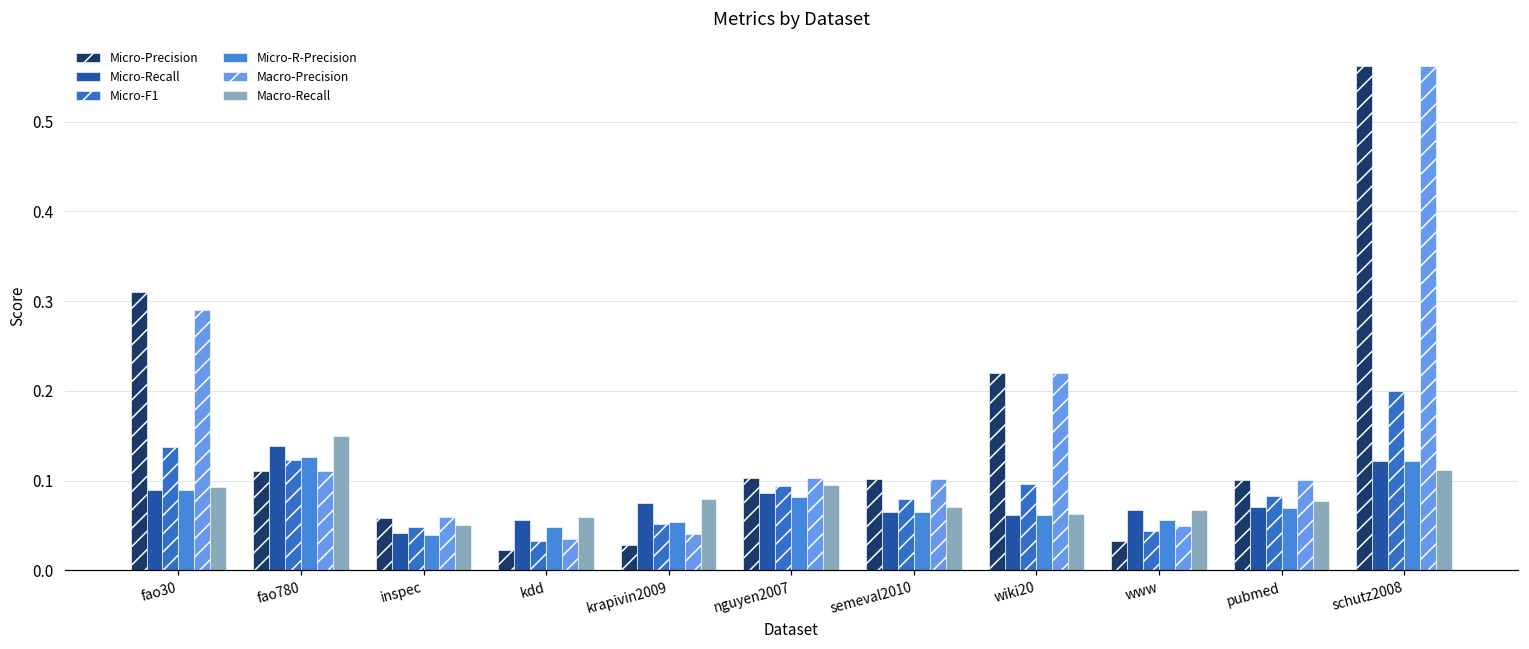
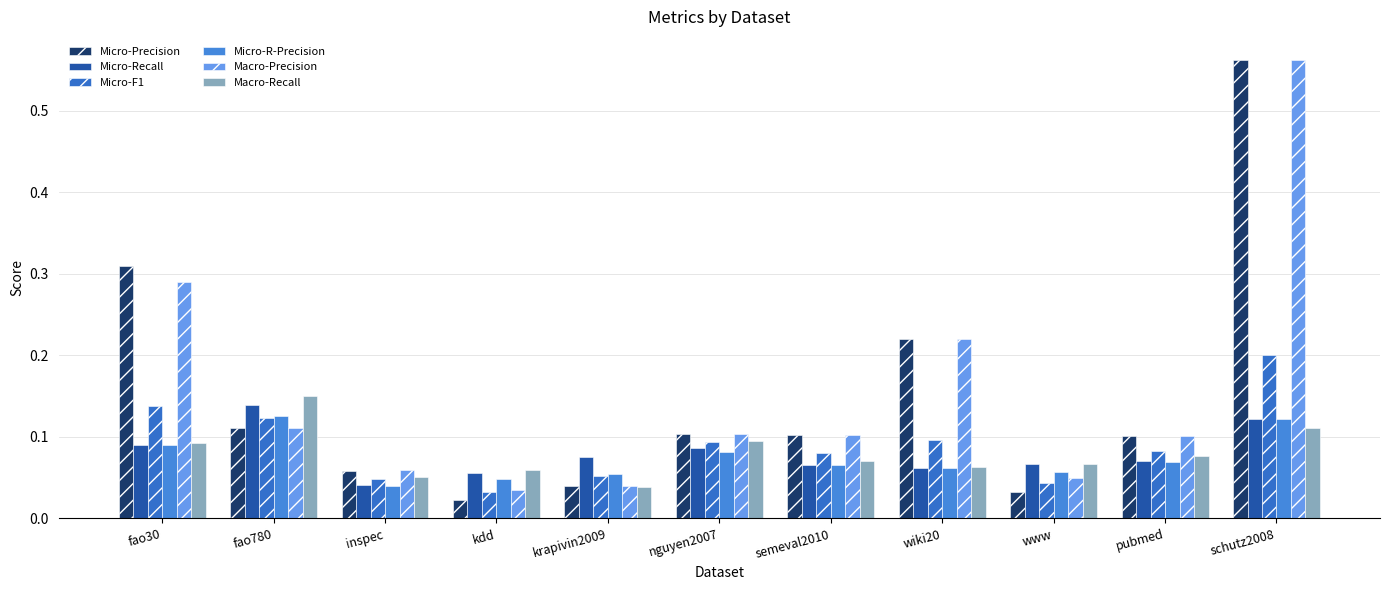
  {
    "Micro-Precision": {
      "fao30": 0.31,
      "fao780": 0.11,
      "inspec": 0.06,
      "kdd": 0.02,
-     "krapivin2009": 0.03,
+     "krapivin2009": 0.04,
      "nguyen2007": 0.10,
      "semeval2010": 0.10,
      "wiki20": 0.22,
      "www": 0.03,
      "pubmed": 0.10,
      "schutz2008": 0.56
    },
    "Macro-Recall": {
      "fao30": 0.09,
      "fao780": 0.15,
      "inspec": 0.05,
      "kdd": 0.06,
-     "krapivin2009": 0.08,
+     "krapivin2009": 0.04,
      "nguyen2007": 0.09,
      "semeval2010": 0.07,
      "wiki20": 0.06,
      "www": 0.07,
      "pubmed": 0.08,
      "schutz2008": 0.11
    }
  }
